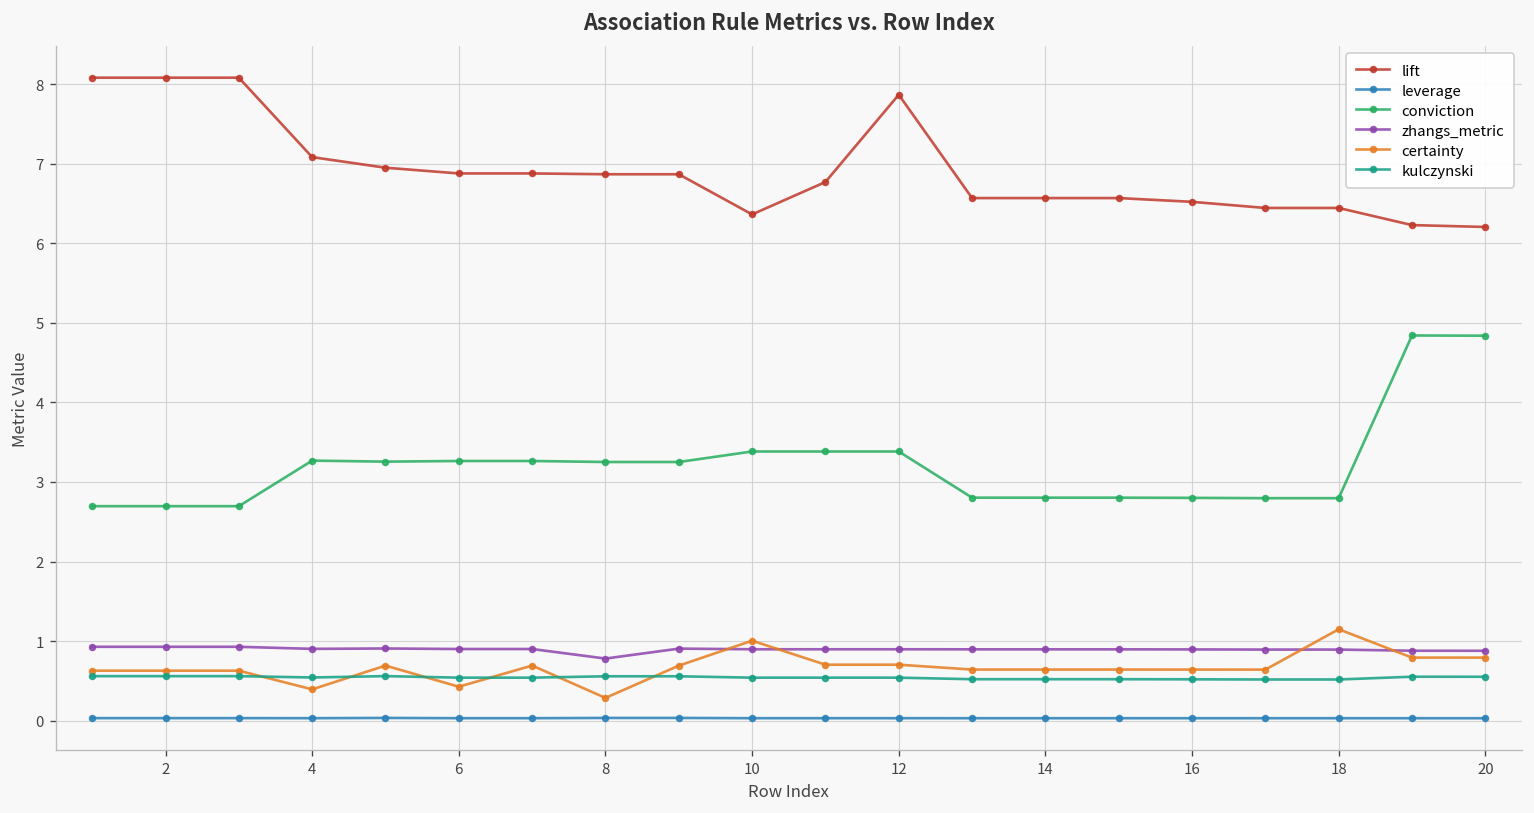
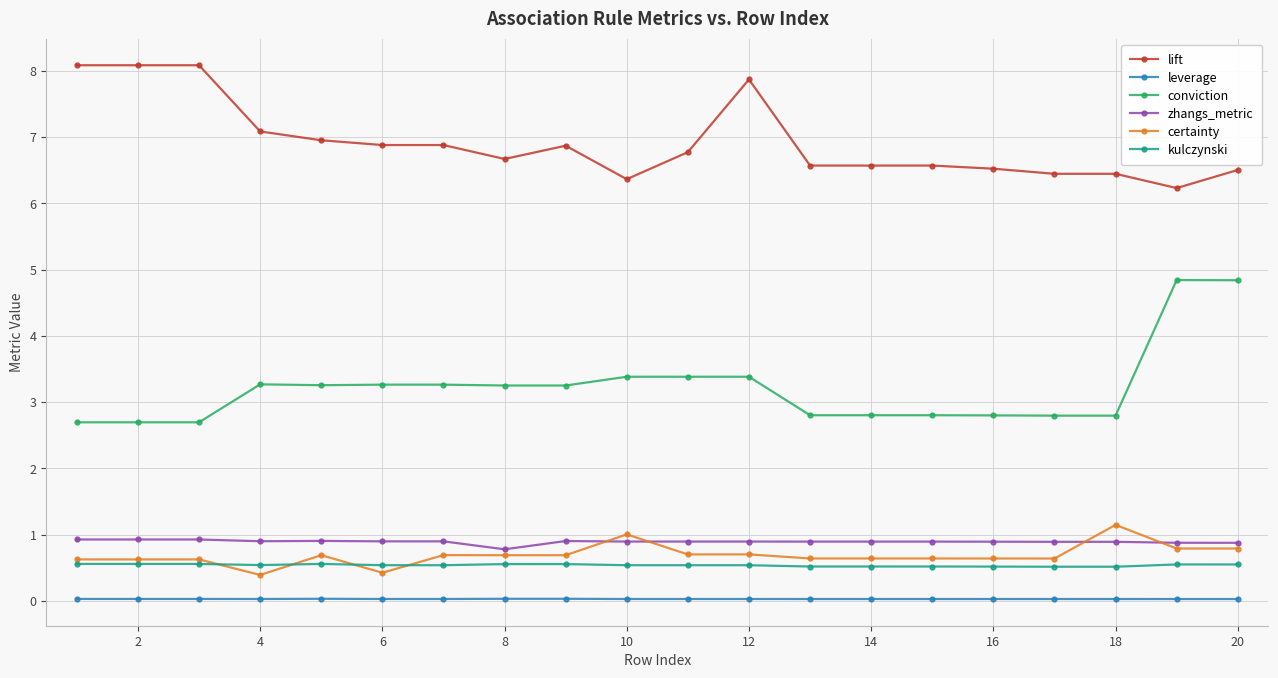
  {
    "lift": {
      "2": 8.1,
      "4": 7.1,
      "6": 6.9,
-     "8": 6.9,
+     "8": 6.7,
      "10": 6.4,
      "12": 7.9,
      "14": 6.6,
      "16": 6.5,
      "18": 6.4,
-     "20": 6.2
+     "20": 6.5
    },
    "leverage": {
      "2": 0.0,
      "4": 0.0,
      "6": 0.0,
      "8": 0.0,
      "10": 0.0,
      "12": 0.0,
      "14": 0.0,
      "16": 0.0,
      "18": 0.0,
      "20": 0.0
    },
    "zhangs_metric": {
      "2": 0.9,
      "4": 0.9,
      "6": 0.9,
      "8": 0.8,
      "10": 0.9,
      "12": 0.9,
      "14": 0.9,
      "16": 0.9,
      "18": 0.9,
      "20": 0.9
    },
    "certainty": {
      "2": 0.6,
      "4": 0.4,
      "6": 0.4,
-     "8": 0.3,
+     "8": 0.7,
      "10": 1.0,
      "12": 0.7,
      "14": 0.6,
      "16": 0.6,
      "18": 1.1,
      "20": 0.8
    }
  }
